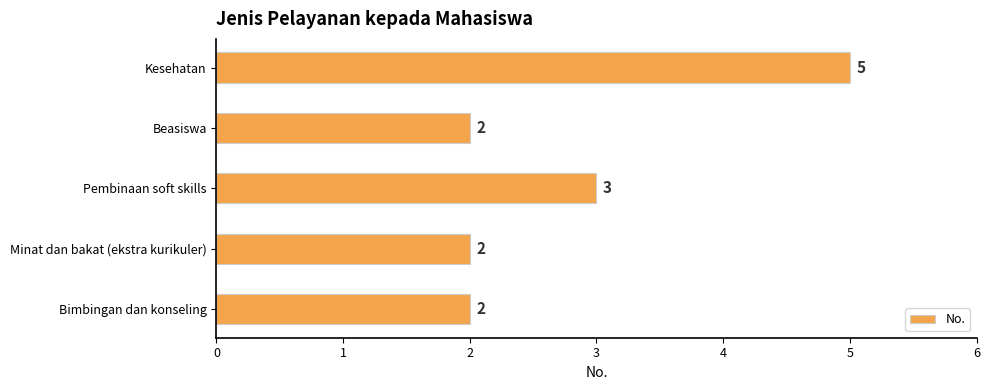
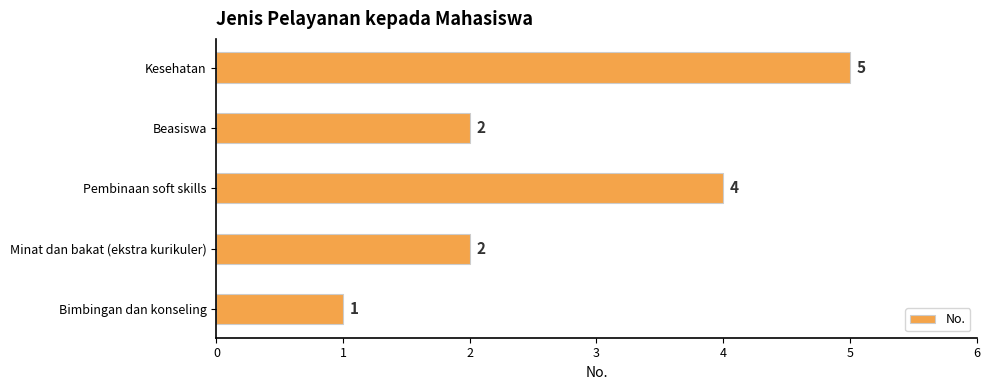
  {
    "Kesehatan": 5,
    "Beasiswa": 2,
-   "Pembinaan soft skills": 3,
+   "Pembinaan soft skills": 4,
    "Minat dan bakat (ekstra kurikuler)": 2,
-   "Bimbingan dan konseling": 2
+   "Bimbingan dan konseling": 1
  }
